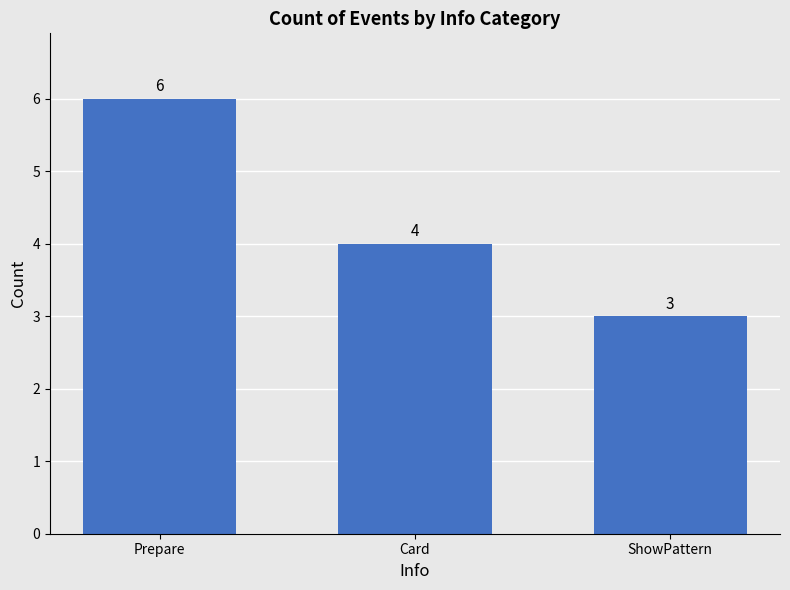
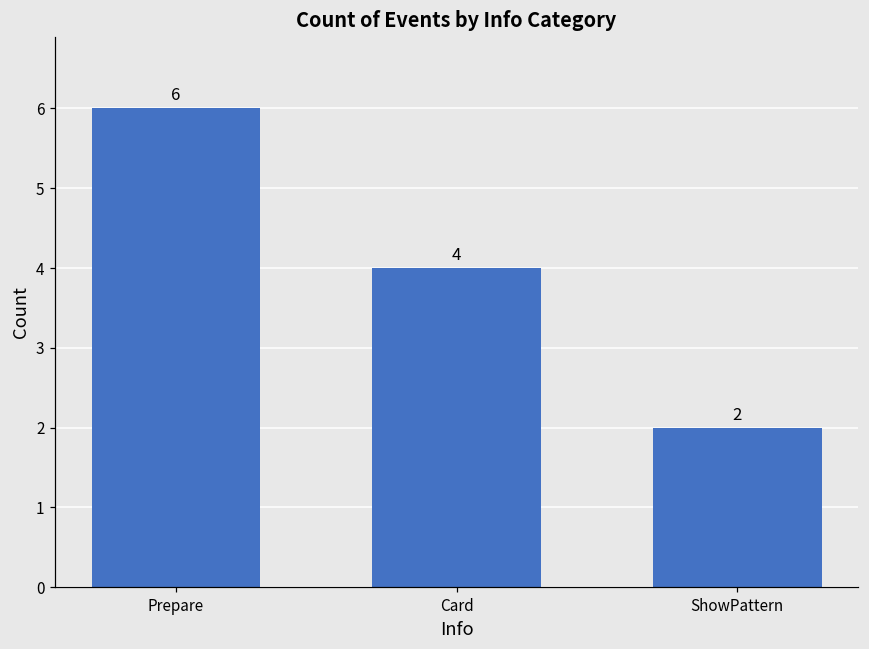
  {
    "Prepare": 6,
    "Card": 4,
-   "ShowPattern": 3
+   "ShowPattern": 2
  }
